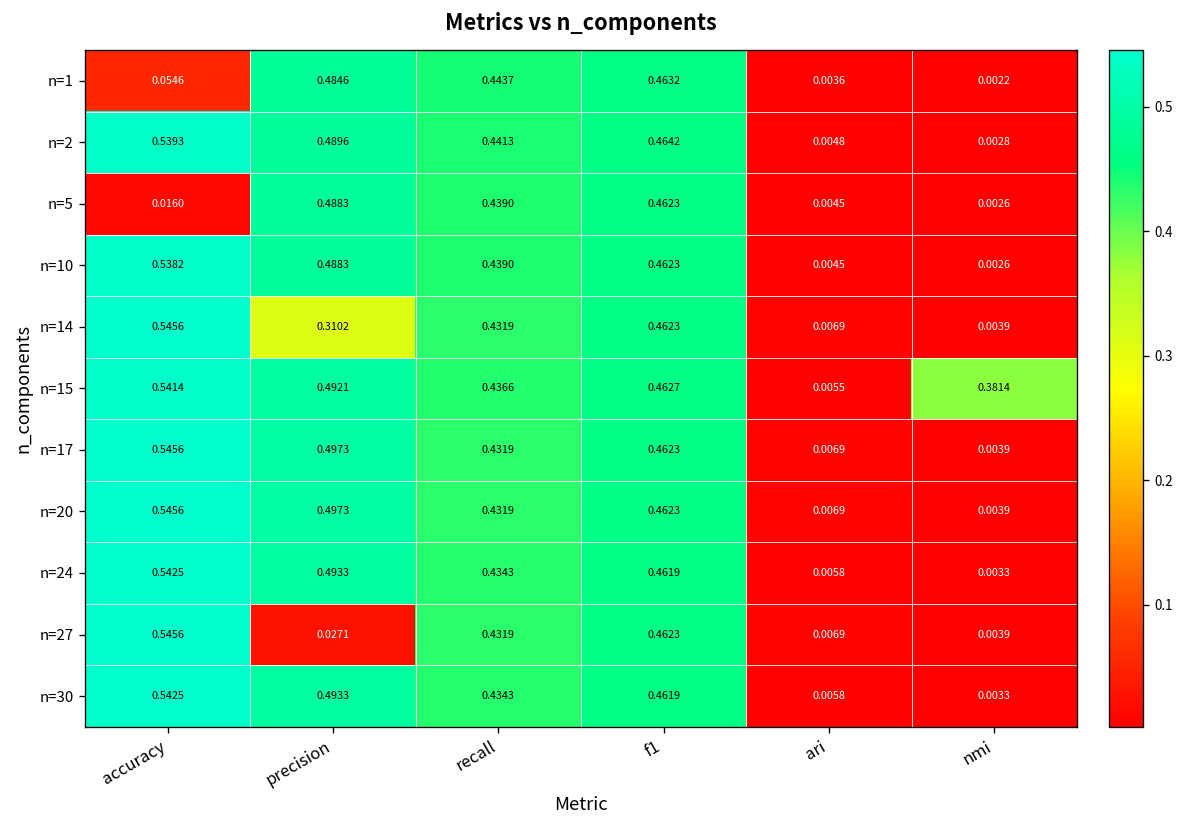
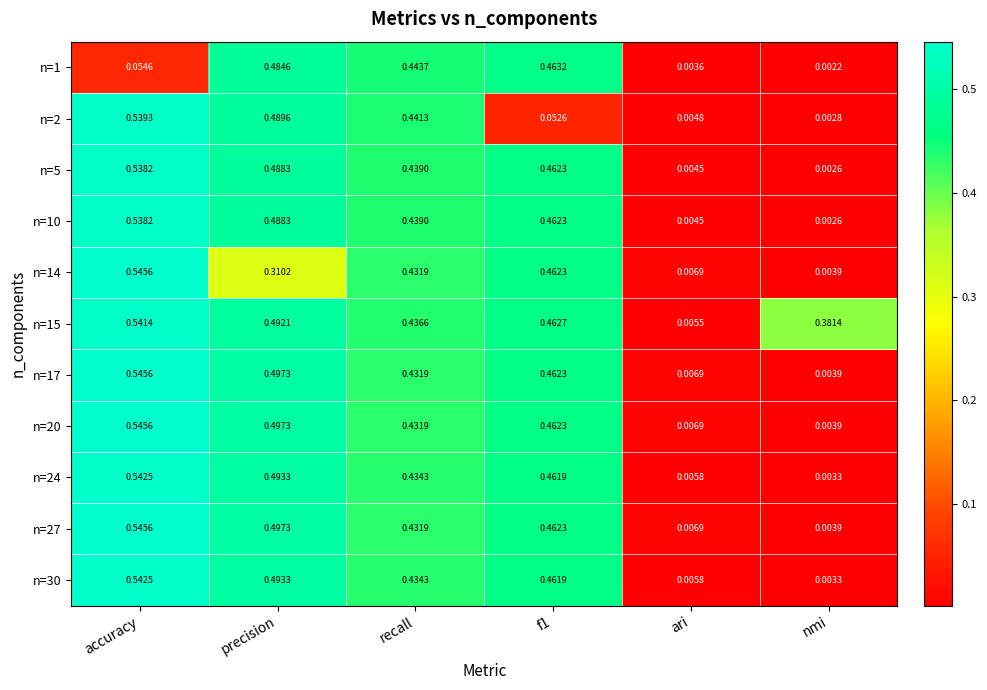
  {
    "n=1": {
      "accuracy": 0.0546,
      "precision": 0.4846,
      "recall": 0.4437,
      "f1": 0.4632,
      "ari": 0.0036,
      "nmi": 0.0022
    },
    "n=2": {
      "accuracy": 0.5393,
      "precision": 0.4896,
      "recall": 0.4413,
-     "f1": 0.4642,
+     "f1": 0.0526,
      "ari": 0.0048,
      "nmi": 0.0028
    },
    "n=5": {
-     "accuracy": 0.0160,
+     "accuracy": 0.5382,
      "precision": 0.4883,
      "recall": 0.4390,
      "f1": 0.4623,
      "ari": 0.0045,
      "nmi": 0.0026
    },
    "n=10": {
      "accuracy": 0.5382,
      "precision": 0.4883,
      "recall": 0.4390,
      "f1": 0.4623,
      "ari": 0.0045,
      "nmi": 0.0026
    },
    "n=14": {
      "accuracy": 0.5456,
      "precision": 0.3102,
      "recall": 0.4319,
      "f1": 0.4623,
      "ari": 0.0069,
      "nmi": 0.0039
    },
    "n=15": {
      "accuracy": 0.5414,
      "precision": 0.4921,
      "recall": 0.4366,
      "f1": 0.4627,
      "ari": 0.0055,
      "nmi": 0.3814
    },
    "n=17": {
      "accuracy": 0.5456,
      "precision": 0.4973,
      "recall": 0.4319,
      "f1": 0.4623,
      "ari": 0.0069,
      "nmi": 0.0039
    },
    "n=20": {
      "accuracy": 0.5456,
      "precision": 0.4973,
      "recall": 0.4319,
      "f1": 0.4623,
      "ari": 0.0069,
      "nmi": 0.0039
    },
    "n=24": {
      "accuracy": 0.5425,
      "precision": 0.4933,
      "recall": 0.4343,
      "f1": 0.4619,
      "ari": 0.0058,
      "nmi": 0.0033
    },
    "n=27": {
      "accuracy": 0.5456,
-     "precision": 0.0271,
+     "precision": 0.4973,
      "recall": 0.4319,
      "f1": 0.4623,
      "ari": 0.0069,
      "nmi": 0.0039
    },
    "n=30": {
      "accuracy": 0.5425,
      "precision": 0.4933,
      "recall": 0.4343,
      "f1": 0.4619,
      "ari": 0.0058,
      "nmi": 0.0033
    }
  }
